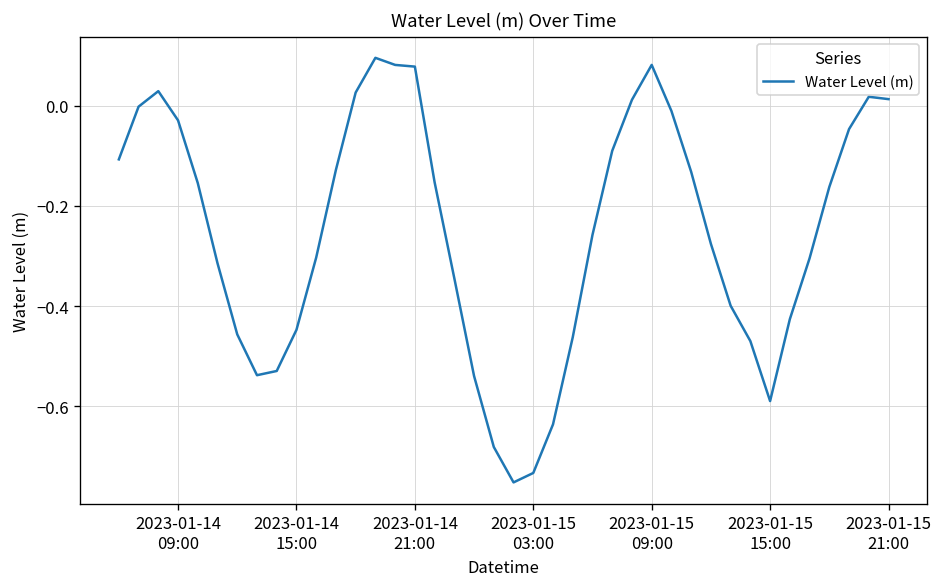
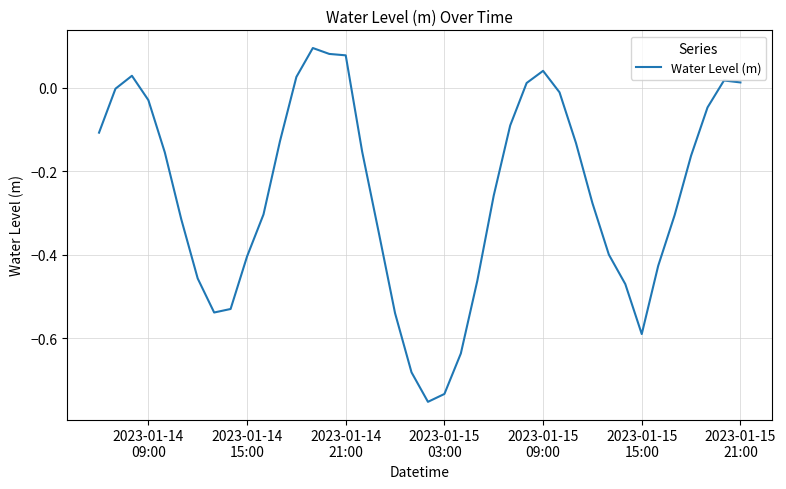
  {
    "2023-01-14 09:00": -0.03,
-   "2023-01-14 15:00": -0.45,
+   "2023-01-14 15:00": -0.40,
    "2023-01-14 21:00": 0.08,
    "2023-01-15 03:00": -0.73,
-   "2023-01-15 09:00": 0.08,
+   "2023-01-15 09:00": 0.04,
    "2023-01-15 15:00": -0.59,
    "2023-01-15 21:00": 0.01
  }
